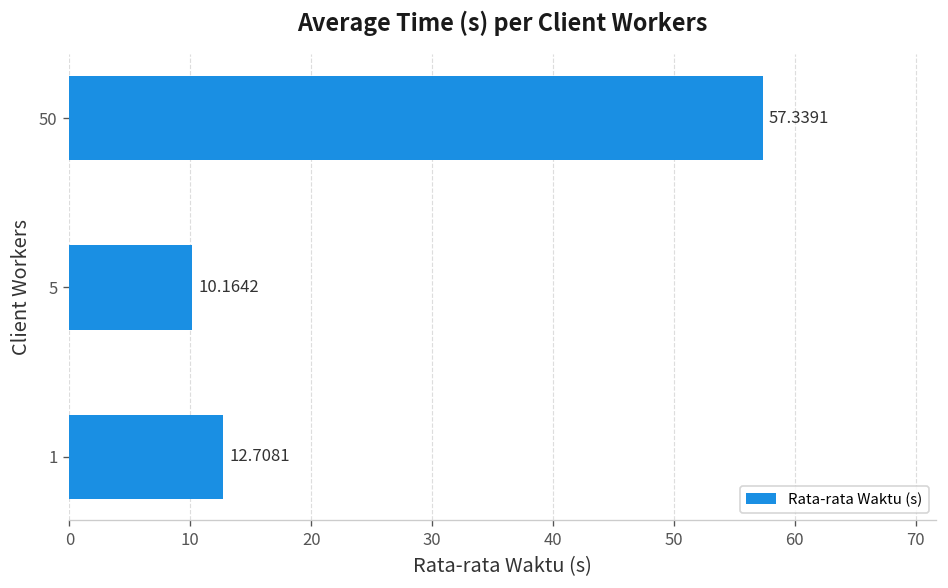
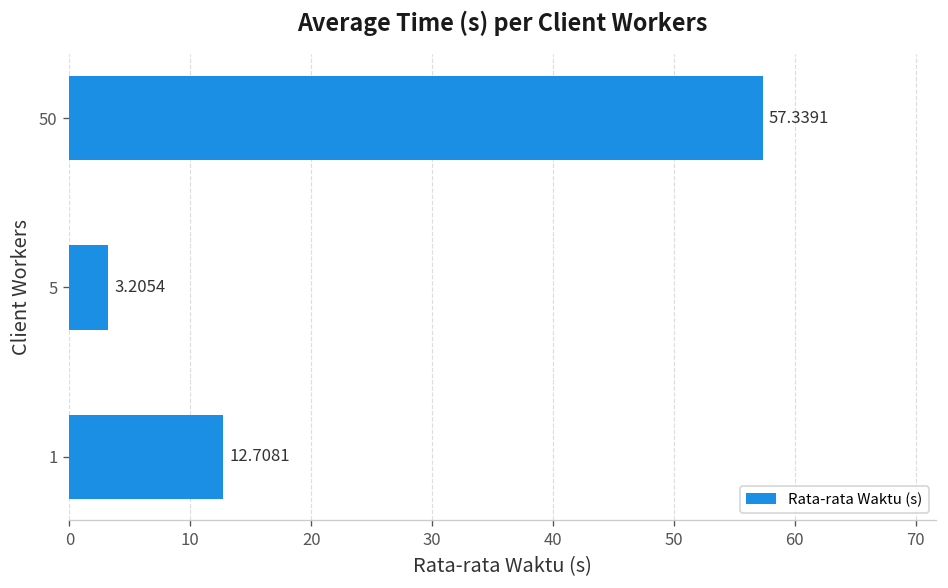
  {
    "50": 57.3391,
-   "5": 10.1642,
+   "5": 3.2054,
    "1": 12.7081
  }
